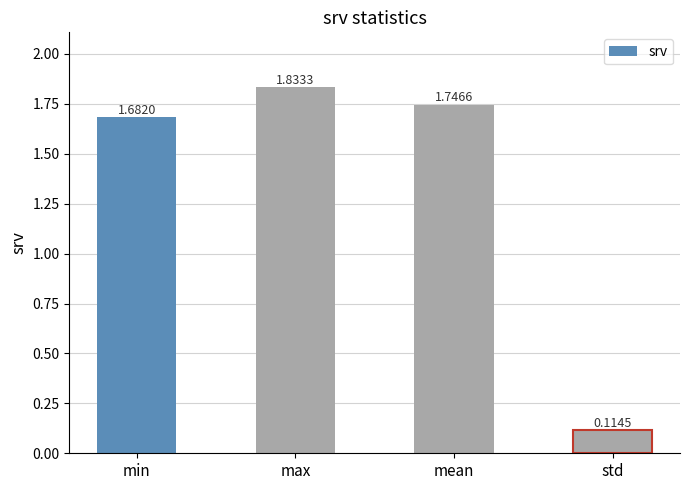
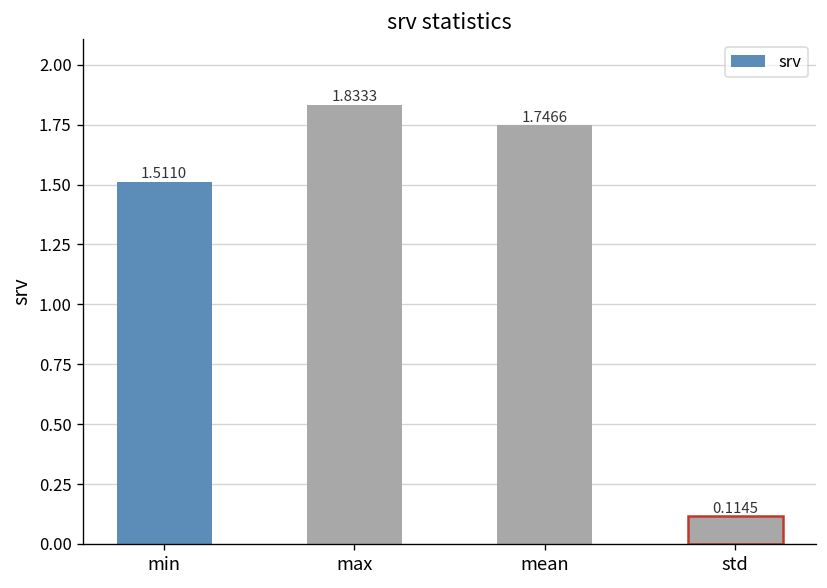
  {
-   "min": 1.6820,
+   "min": 1.5110,
    "max": 1.8333,
    "mean": 1.7466,
    "std": 0.1145
  }
